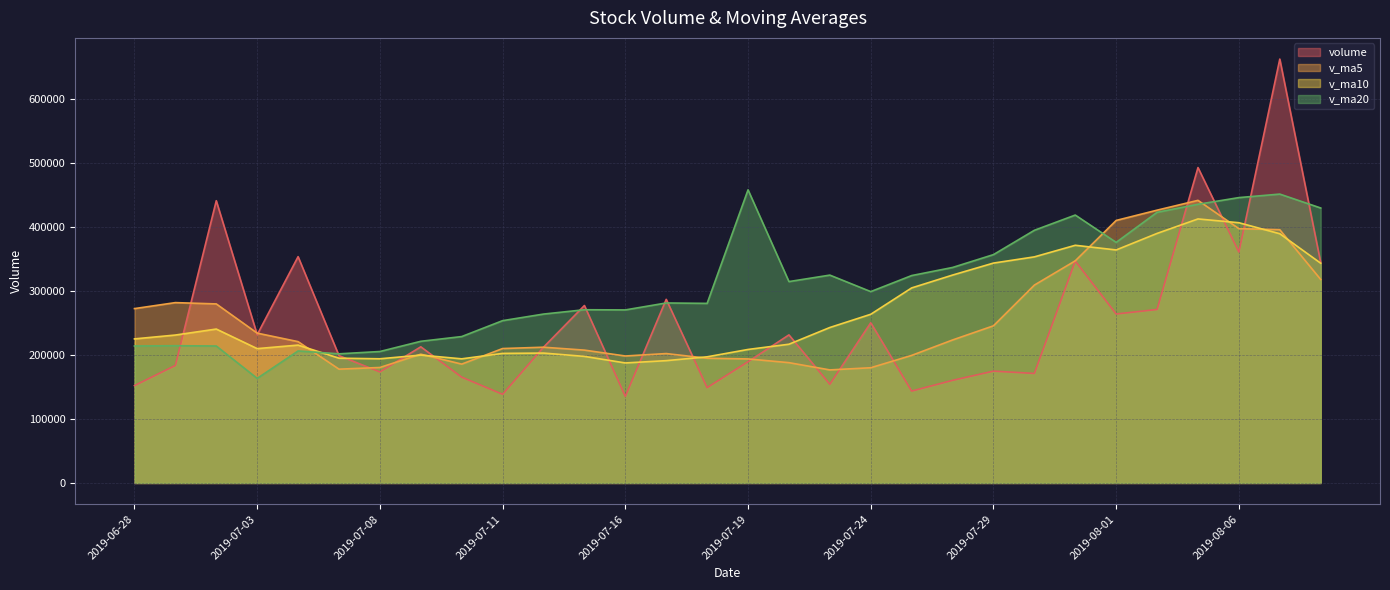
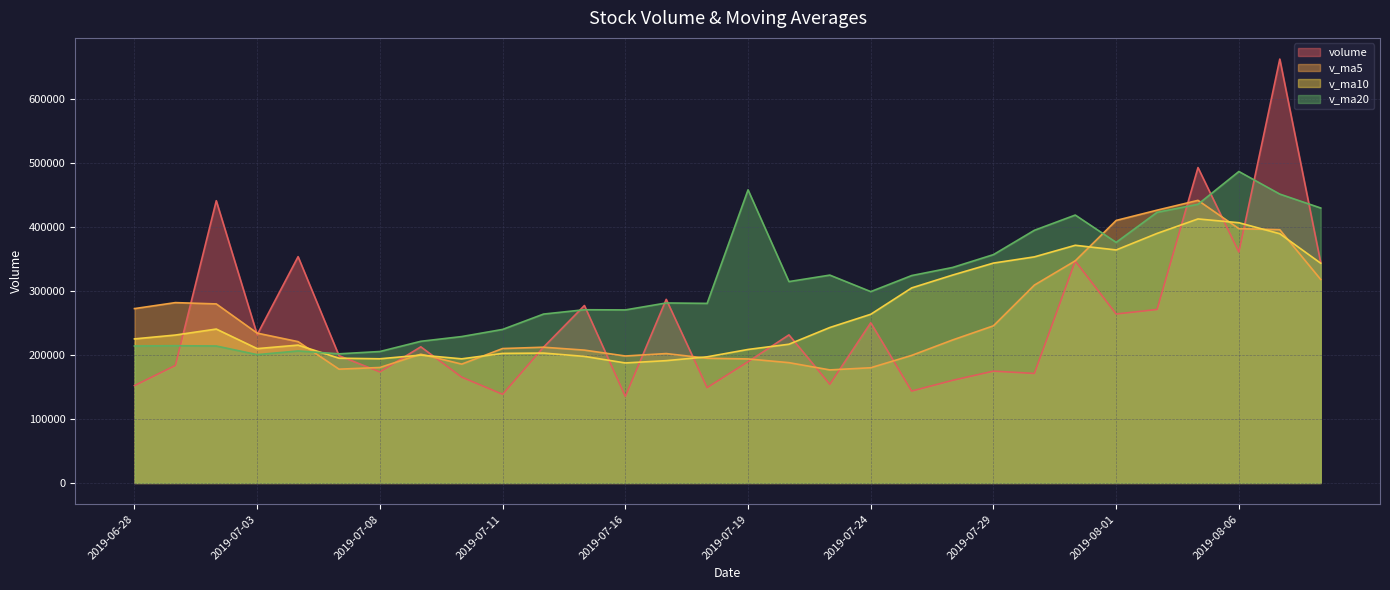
  {
    "v_ma20": {
      "2019-06-28": 210000,
-     "2019-07-03": 160000,
+     "2019-07-03": 200000,
      "2019-07-08": 210000,
-     "2019-07-11": 250000,
+     "2019-07-11": 240000,
      "2019-07-16": 270000,
      "2019-07-19": 460000,
      "2019-07-24": 300000,
      "2019-07-29": 360000,
      "2019-08-01": 380000,
-     "2019-08-06": 450000
+     "2019-08-06": 490000
    }
  }
